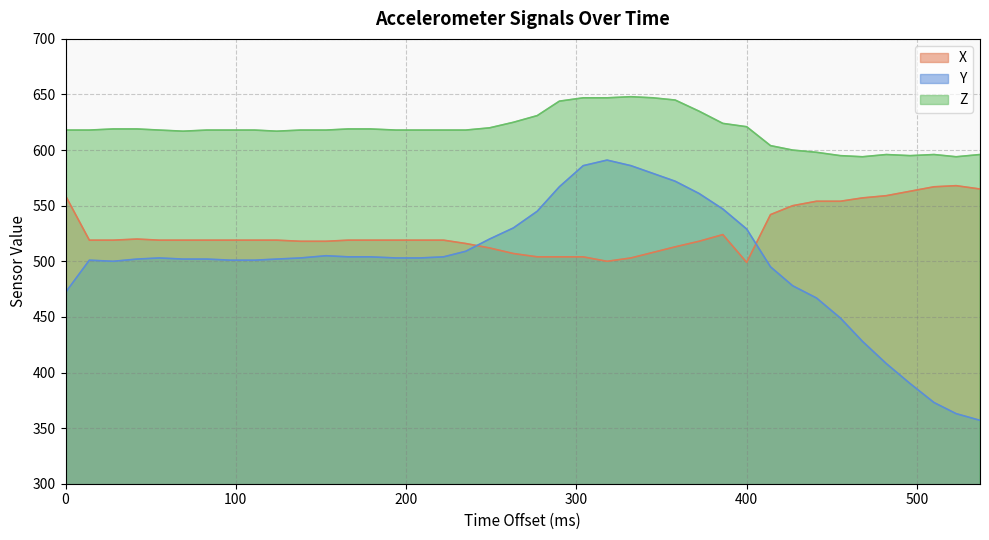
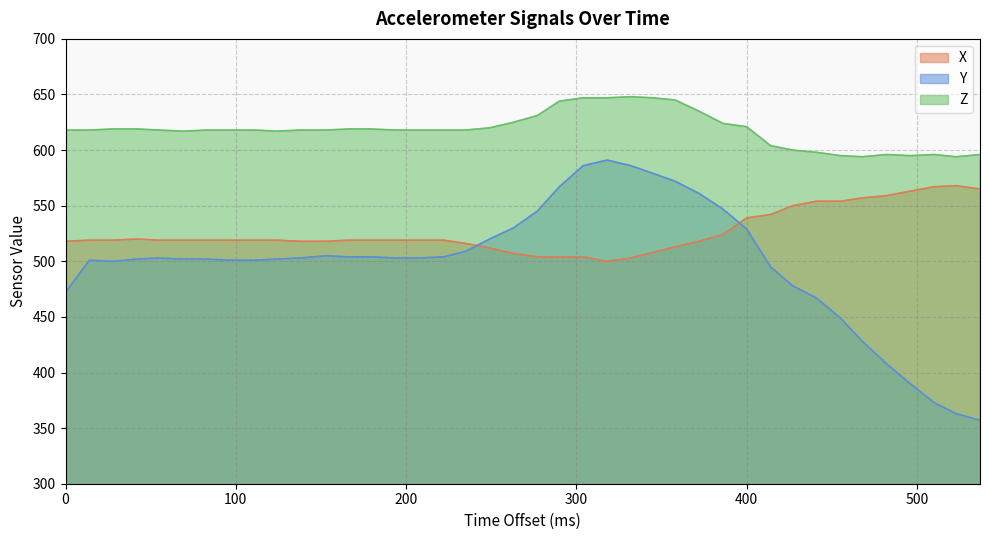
  {
    "X": {
-     "0": 559,
-     "400": 499
+     "0": 518,
+     "400": 539
    },
    "Y": {
      "0": 472,
      "400": 529
    },
    "Z": {
      "0": 618,
      "400": 621
    }
  }
